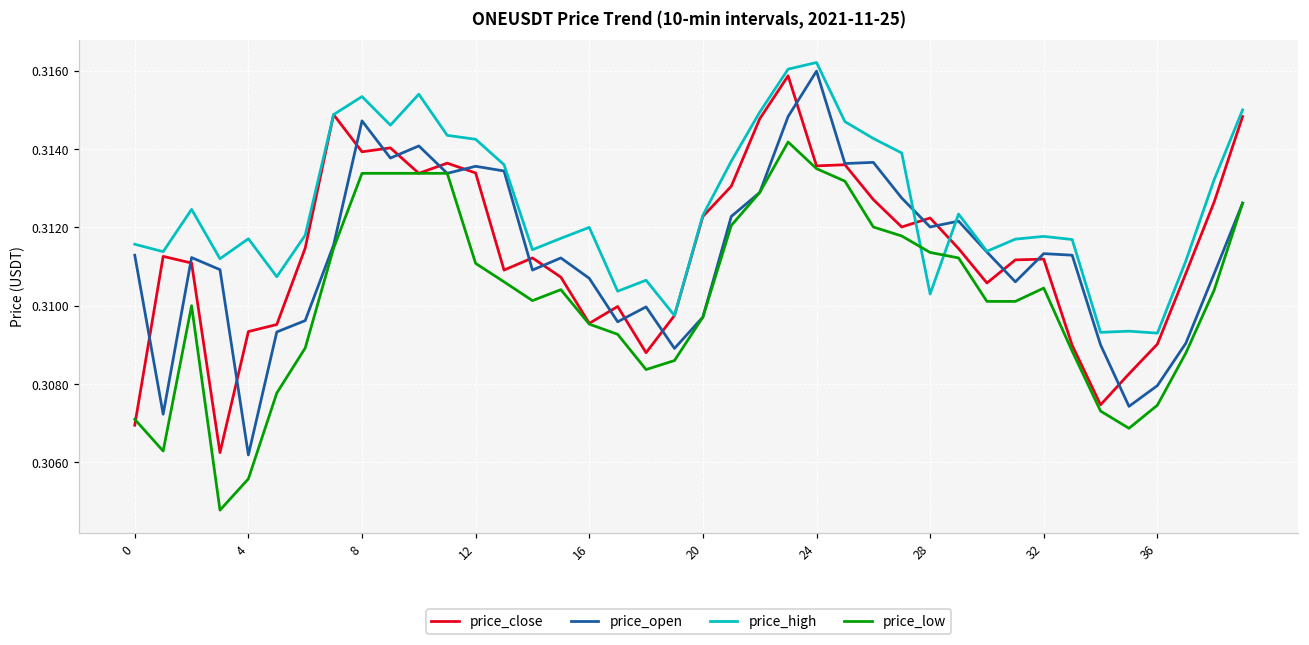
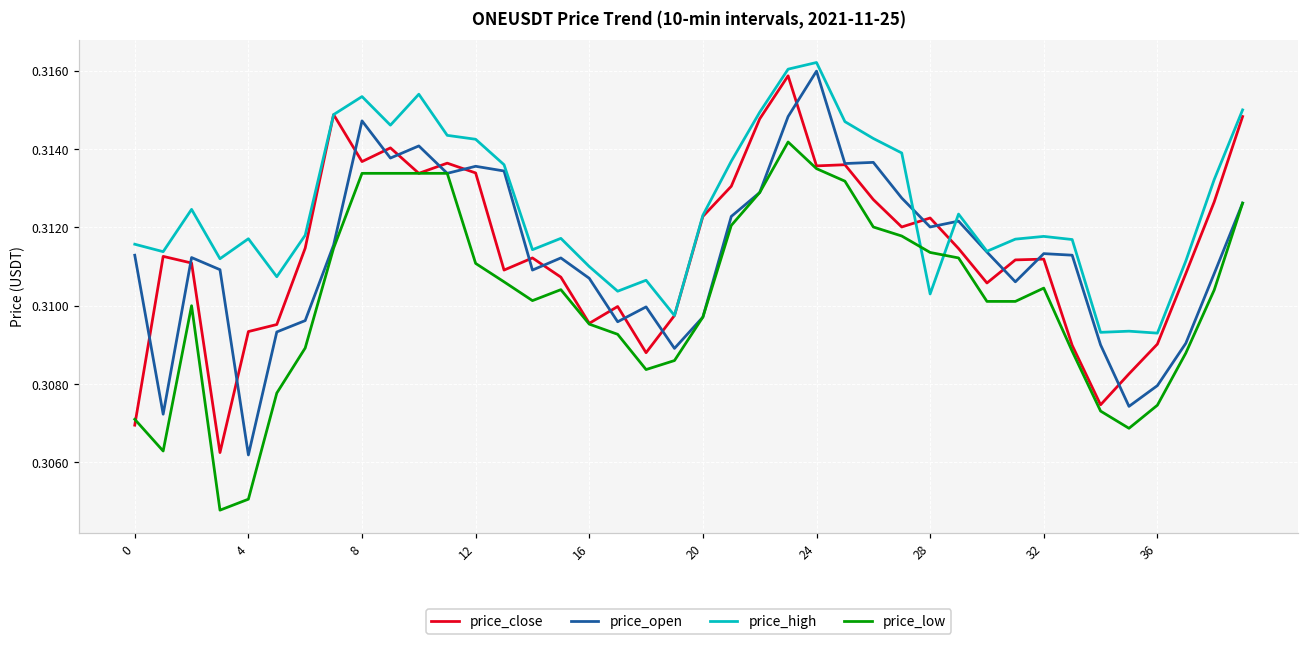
  {
    "price_close": {
      "0": 0.3070,
      "4": 0.3093,
-     "8": 0.3139,
+     "8": 0.3137,
      "12": 0.3134,
      "28": 0.3122,
      "32": 0.3112,
      "36": 0.3090
    },
    "price_open": {
      "0": 0.3113,
      "4": 0.3062,
      "8": 0.3147,
      "12": 0.3136,
      "16": 0.3107,
      "24": 0.3160,
      "28": 0.3120,
      "32": 0.3113,
      "36": 0.3080
    },
    "price_high": {
      "0": 0.3116,
      "4": 0.3117,
      "8": 0.3153,
      "12": 0.3143,
-     "16": 0.312,
+     "16": 0.311,
      "24": 0.3162,
      "28": 0.3103,
      "32": 0.3118,
      "36": 0.3093
    },
    "price_low": {
      "0": 0.3071,
-     "4": 0.3056,
+     "4": 0.3051,
      "8": 0.3134,
      "12": 0.3111,
      "28": 0.3114,
      "32": 0.3105,
      "36": 0.3075
    }
  }
